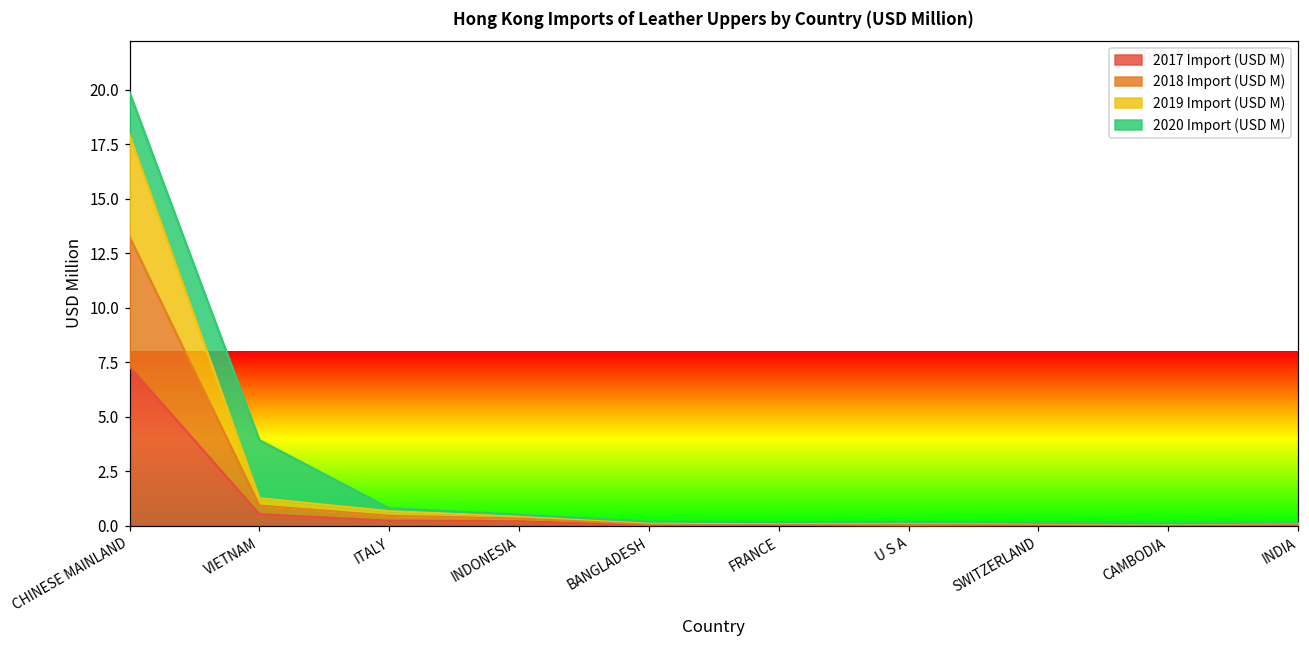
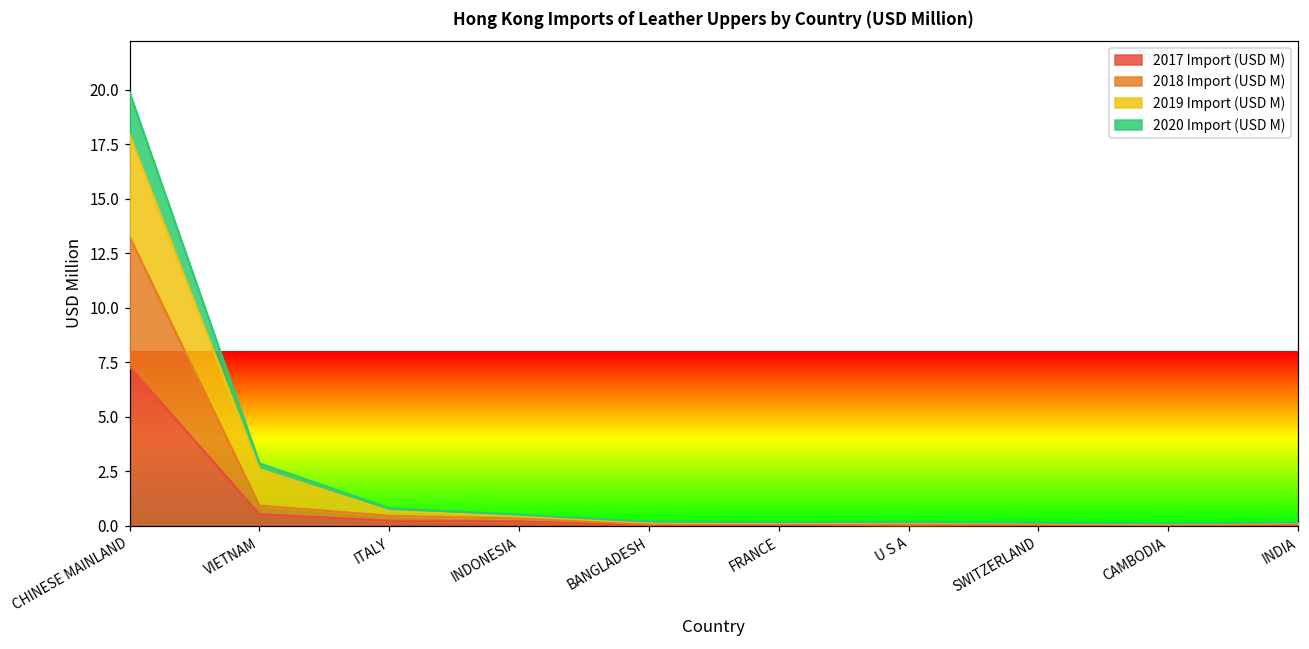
  {
    "2019 Import (USD M)": {
      "CHINESE MAINLAND": 4.7,
-     "VIETNAM": 0.3,
+     "VIETNAM": 1.7,
      "ITALY": 0.2
    },
    "2020 Import (USD M)": {
      "CHINESE MAINLAND": 1.9,
-     "VIETNAM": 2.7,
+     "VIETNAM": 0.3,
      "ITALY": 0.1
    }
  }
